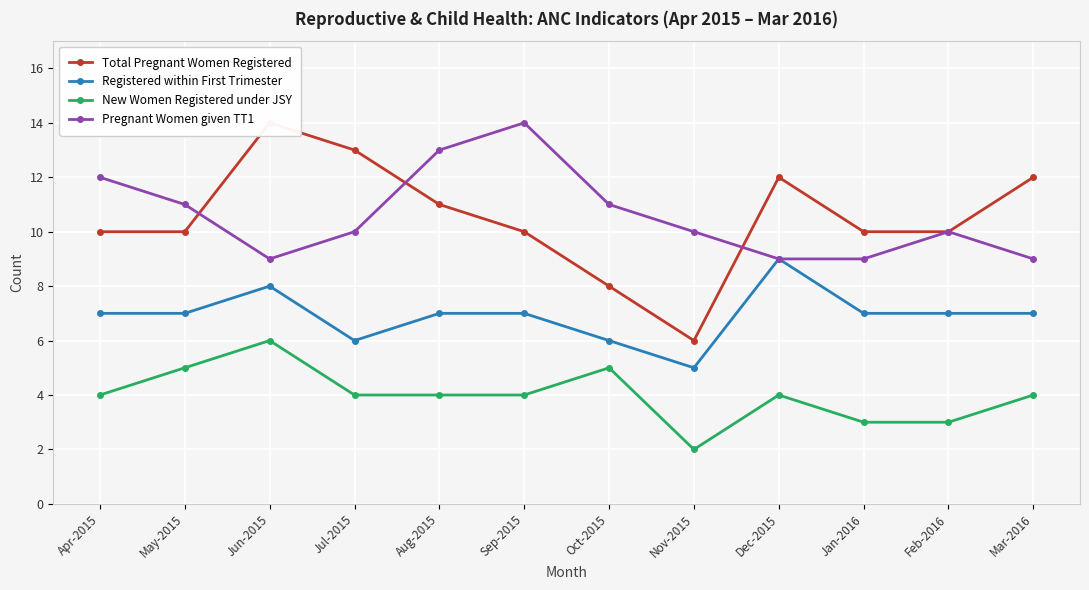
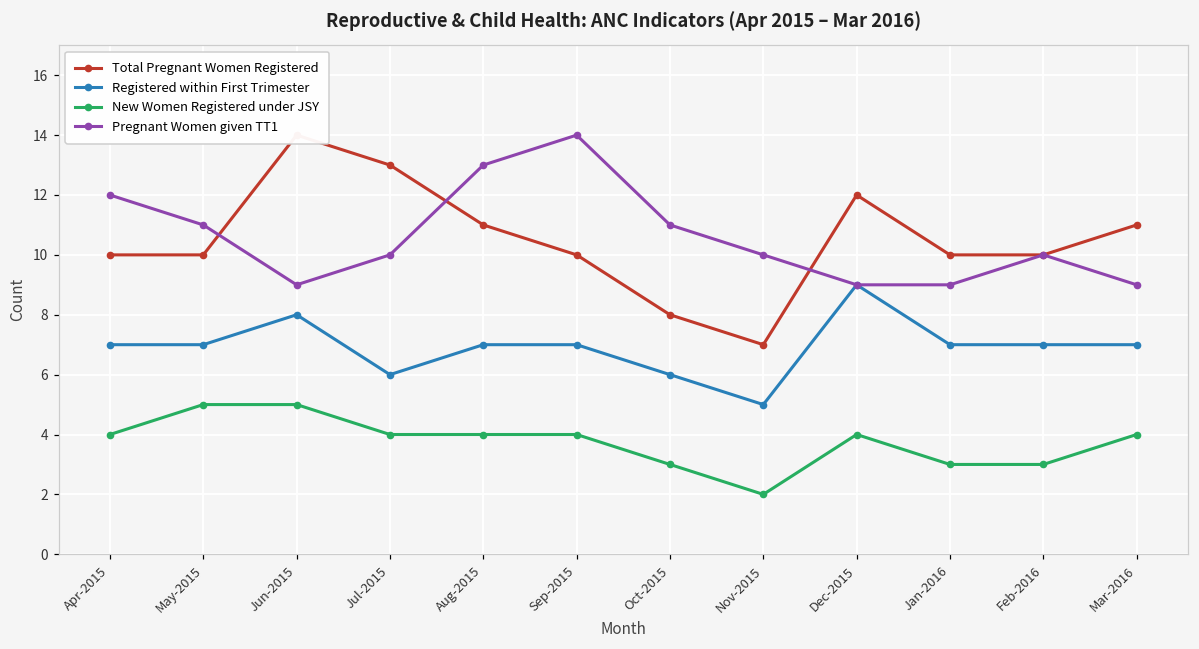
  {
    "Total Pregnant Women Registered": {
      "Apr-2015": 10,
      "May-2015": 10,
      "Jul-2015": 13,
      "Aug-2015": 11,
      "Sep-2015": 10,
      "Oct-2015": 8,
-     "Nov-2015": 6,
+     "Nov-2015": 7,
      "Dec-2015": 12,
      "Jan-2016": 10,
-     "Mar-2016": 12
+     "Mar-2016": 11
    },
    "Registered within First Trimester": {
      "Apr-2015": 7,
      "May-2015": 7,
      "Jun-2015": 8,
      "Jul-2015": 6,
      "Aug-2015": 7,
      "Sep-2015": 7,
      "Oct-2015": 6,
      "Nov-2015": 5,
      "Jan-2016": 7,
      "Feb-2016": 7,
      "Mar-2016": 7
    },
    "New Women Registered under JSY": {
      "Apr-2015": 4,
      "May-2015": 5,
-     "Jun-2015": 6,
+     "Jun-2015": 5,
      "Jul-2015": 4,
      "Aug-2015": 4,
      "Sep-2015": 4,
-     "Oct-2015": 5,
+     "Oct-2015": 3,
      "Nov-2015": 2,
      "Dec-2015": 4,
      "Jan-2016": 3,
      "Feb-2016": 3,
      "Mar-2016": 4
    },
    "Pregnant Women given TT1": {
      "Apr-2015": 12,
      "May-2015": 11,
      "Jun-2015": 9,
      "Jul-2015": 10,
      "Aug-2015": 13,
      "Sep-2015": 14,
      "Oct-2015": 11,
      "Nov-2015": 10,
      "Jan-2016": 9,
      "Mar-2016": 9
    }
  }
